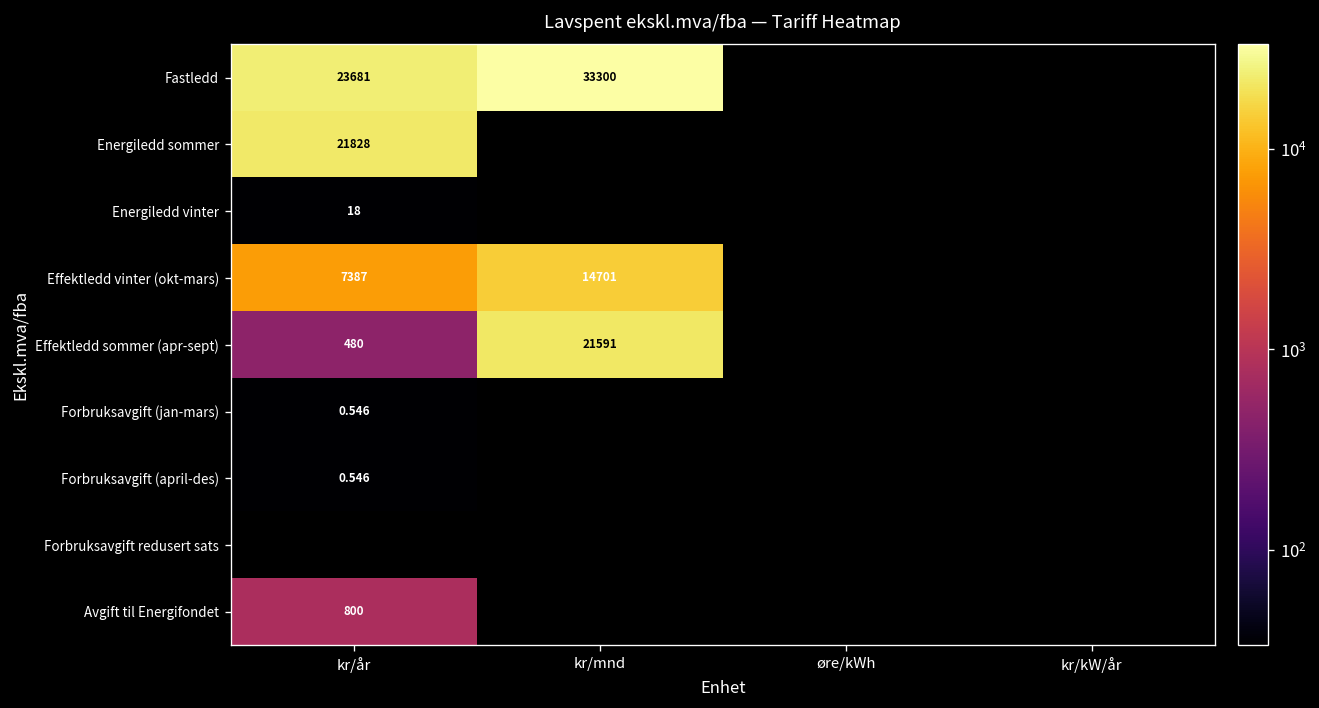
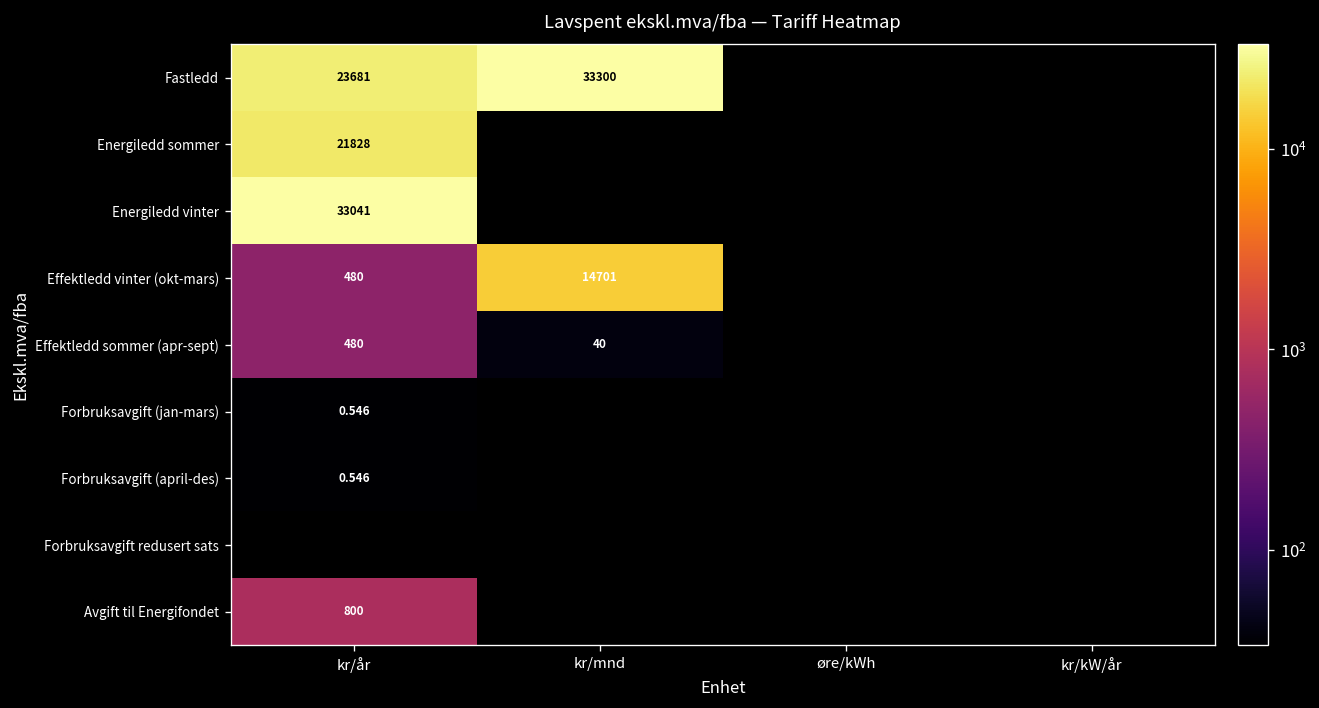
  {
    "Fastledd": {
      "kr/år": 23681,
      "kr/mnd": 33300
    },
    "Energiledd sommer": {
      "kr/år": 21828
    },
    "Energiledd vinter": {
-     "kr/år": 18
+     "kr/år": 33041
    },
    "Effektledd vinter (okt-mars)": {
-     "kr/år": 7387,
+     "kr/år": 480,
      "kr/mnd": 14701
    },
    "Effektledd sommer (apr-sept)": {
      "kr/år": 480,
-     "kr/mnd": 21591
+     "kr/mnd": 40
    },
    "Forbruksavgift (jan-mars)": {
      "kr/år": 0.546
    },
    "Forbruksavgift (april-des)": {
      "kr/år": 0.546
    },
    "Avgift til Energifondet": {
      "kr/år": 800
    }
  }
